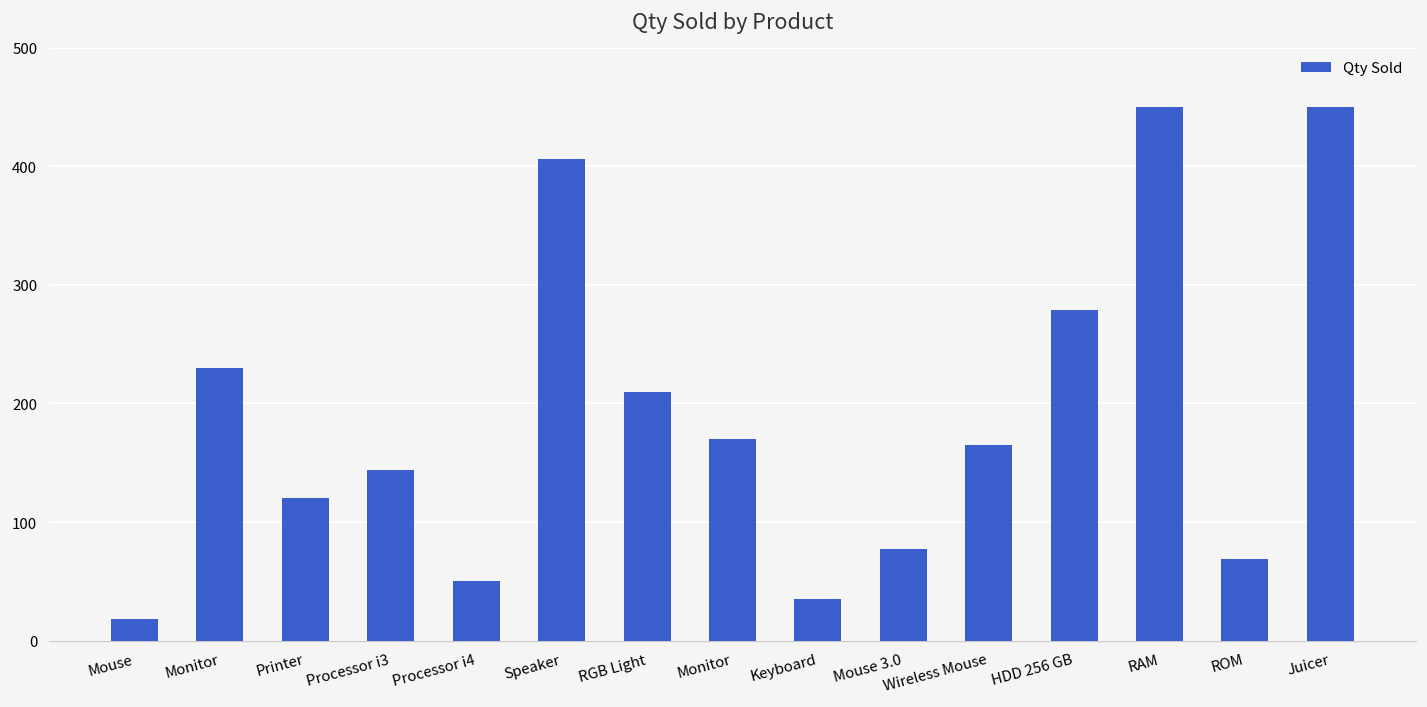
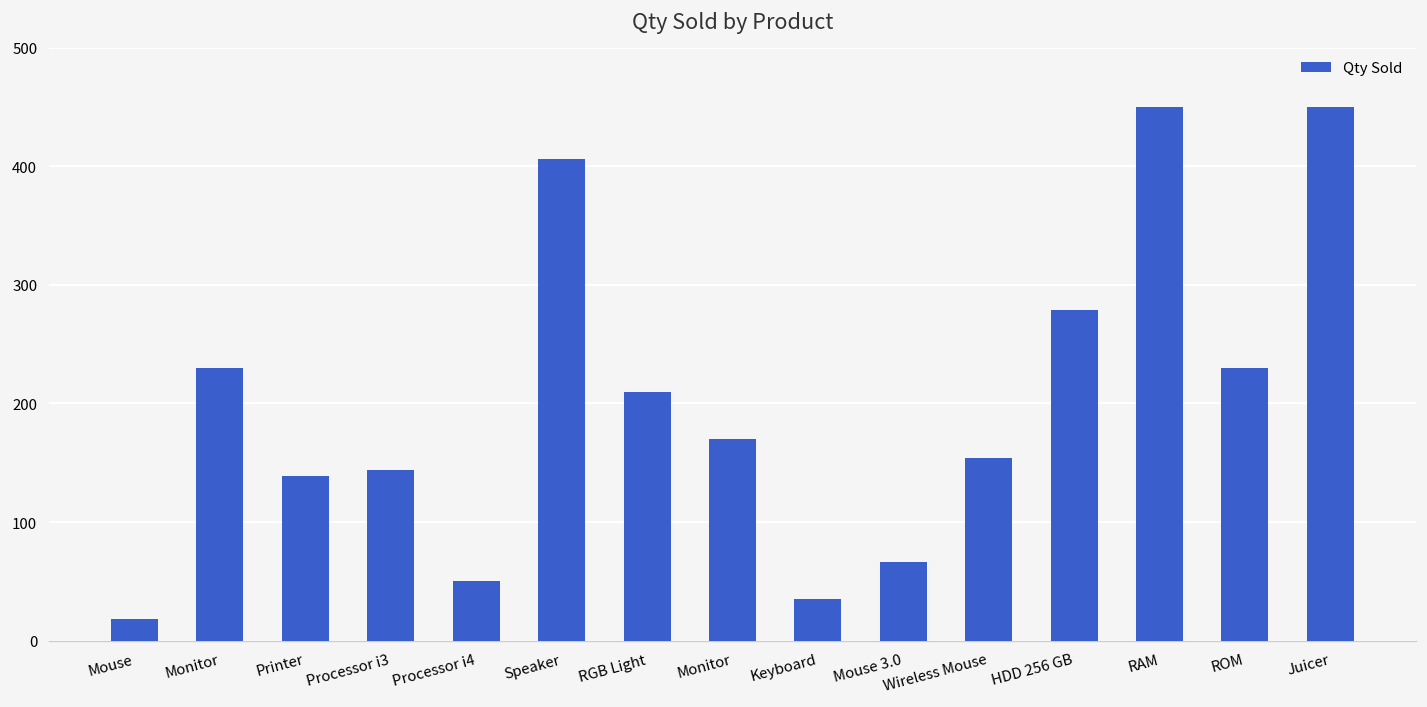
  {
    "Mouse": 20,
-   "Printer": 120,
+   "Printer": 140,
    "Processor i3": 140,
    "Processor i4": 50,
    "Speaker": 410,
    "RGB Light": 210,
    "Keyboard": 40,
-   "Mouse 3.0": 80,
-   "Wireless Mouse": 170,
+   "Mouse 3.0": 70,
+   "Wireless Mouse": 150,
    "HDD 256 GB": 280,
    "RAM": 450,
-   "ROM": 70,
+   "ROM": 230,
    "Juicer": 450
  }
